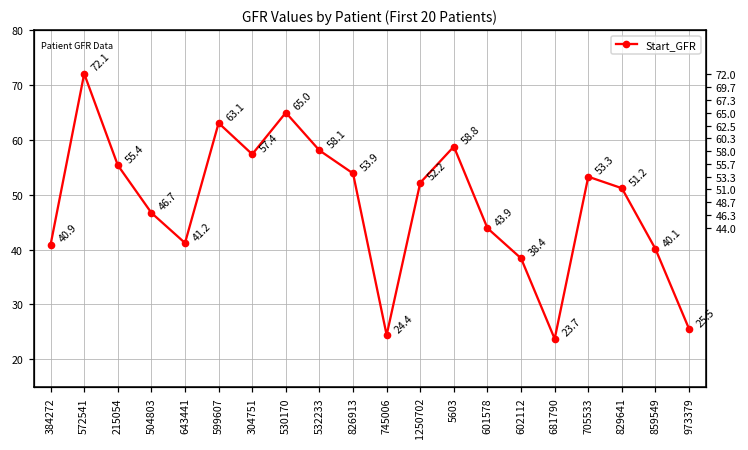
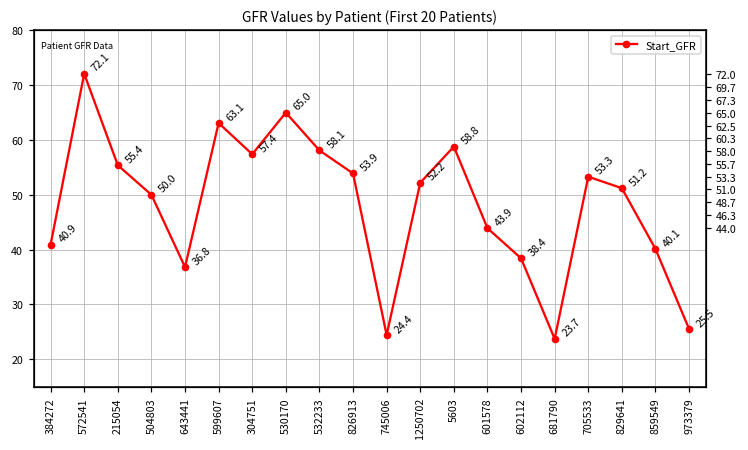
  {
    "384272": 40.9,
    "572541": 72.1,
    "215054": 55.4,
-   "504803": 46.7,
-   "643441": 41.2,
+   "504803": 50.0,
+   "643441": 36.8,
    "599607": 63.1,
    "304751": 57.4,
    "530170": 65.0,
    "532233": 58.1,
    "826913": 53.9,
    "745006": 24.4,
    "1250702": 52.2,
    "5603": 58.8,
    "601578": 43.9,
    "602112": 38.4,
    "681790": 23.7,
    "705533": 53.3,
    "829641": 51.2,
    "859549": 40.1,
    "973379": 25.5
  }
